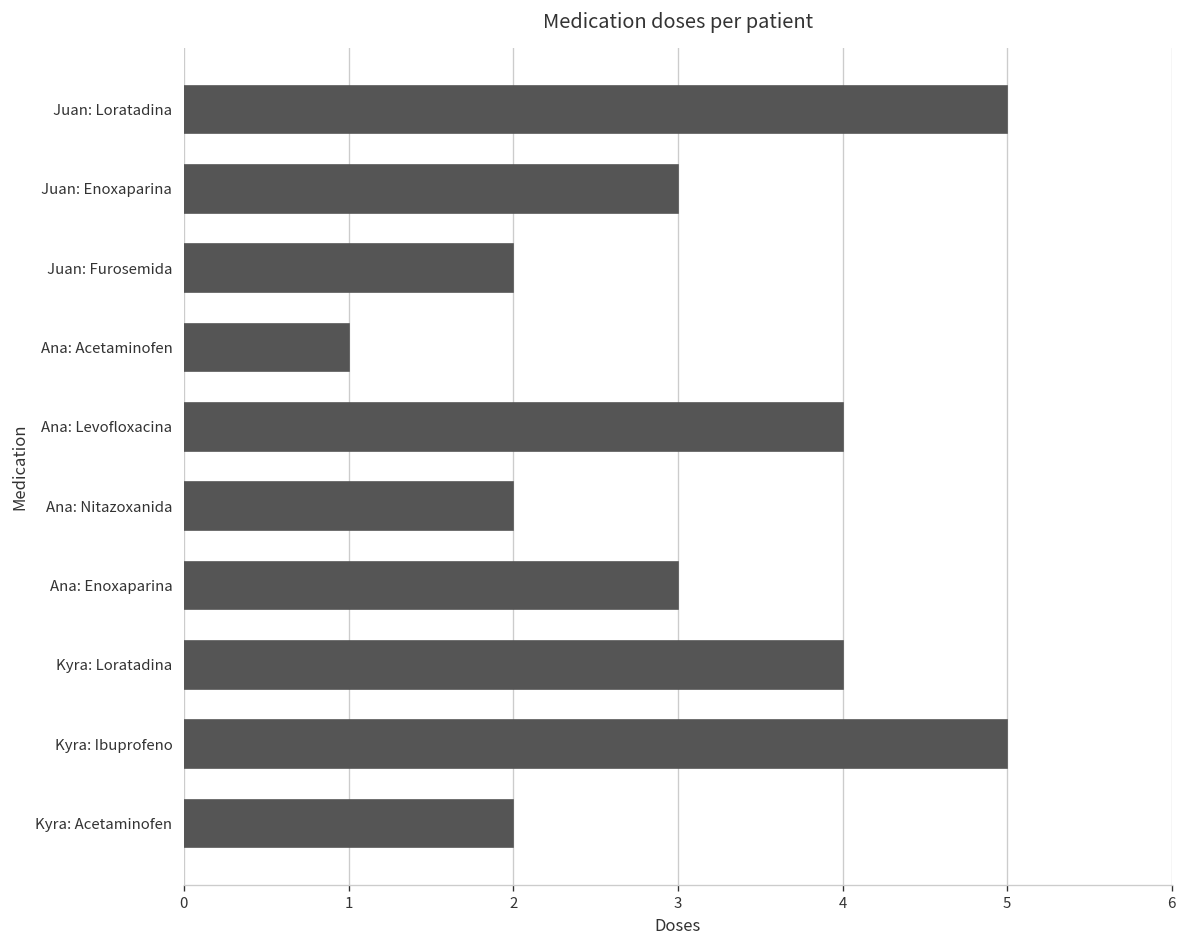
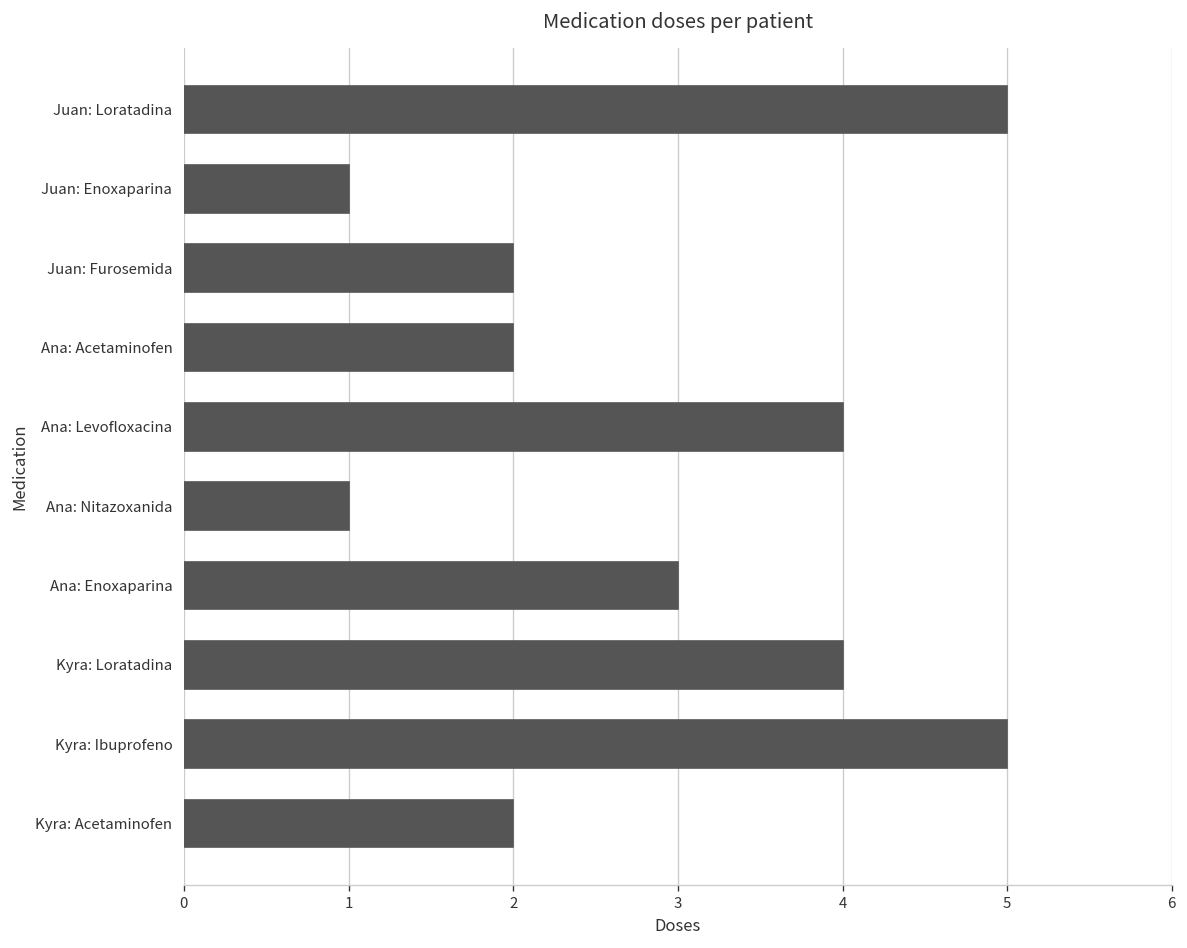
  {
    "Juan: Loratadina": 5,
-   "Juan: Enoxaparina": 3,
+   "Juan: Enoxaparina": 1,
    "Juan: Furosemida": 2,
-   "Ana: Acetaminofen": 1,
+   "Ana: Acetaminofen": 2,
    "Ana: Levofloxacina": 4,
-   "Ana: Nitazoxanida": 2,
+   "Ana: Nitazoxanida": 1,
    "Ana: Enoxaparina": 3,
    "Kyra: Loratadina": 4,
    "Kyra: Ibuprofeno": 5,
    "Kyra: Acetaminofen": 2
  }
